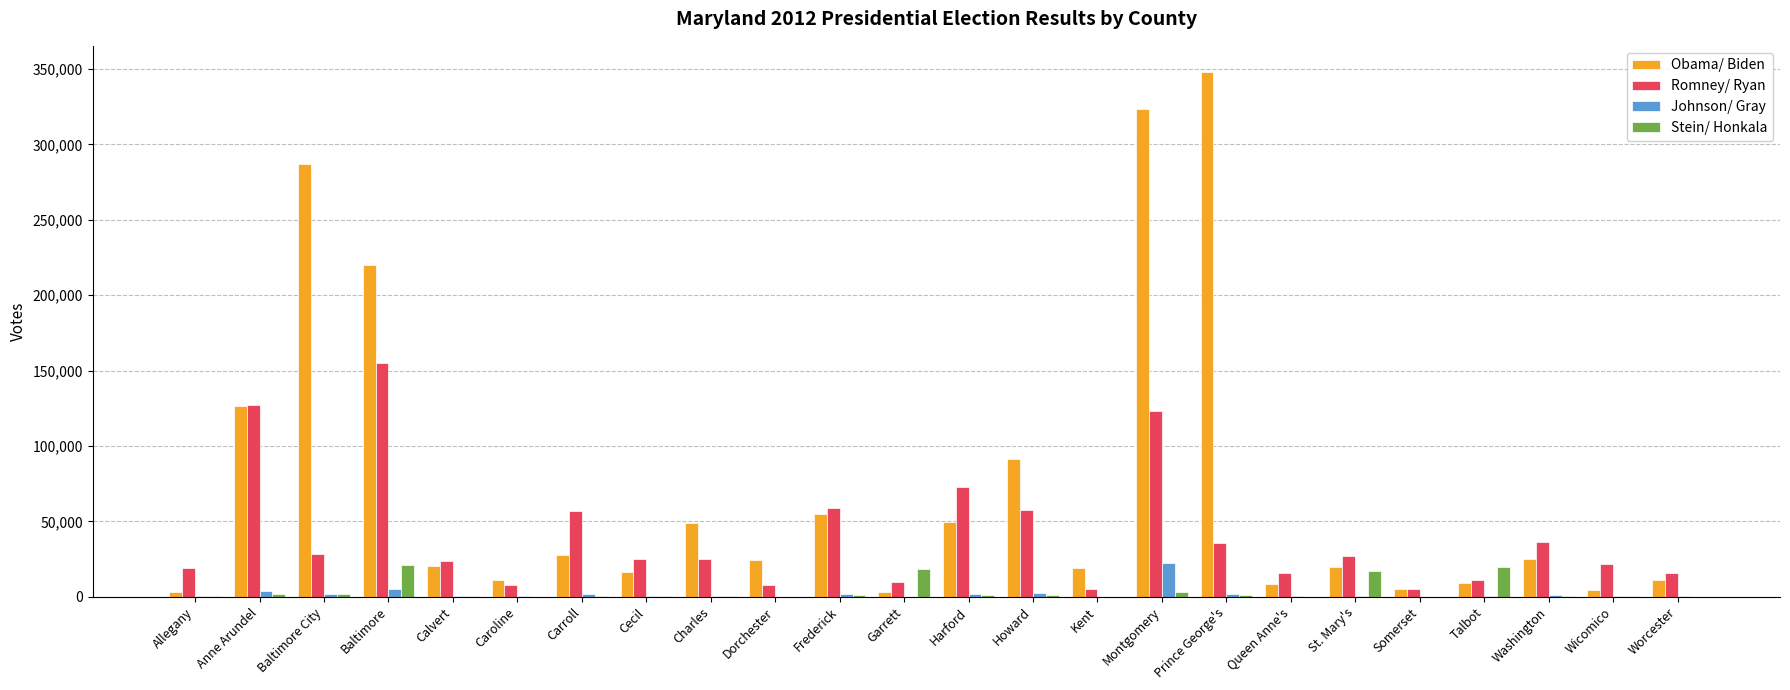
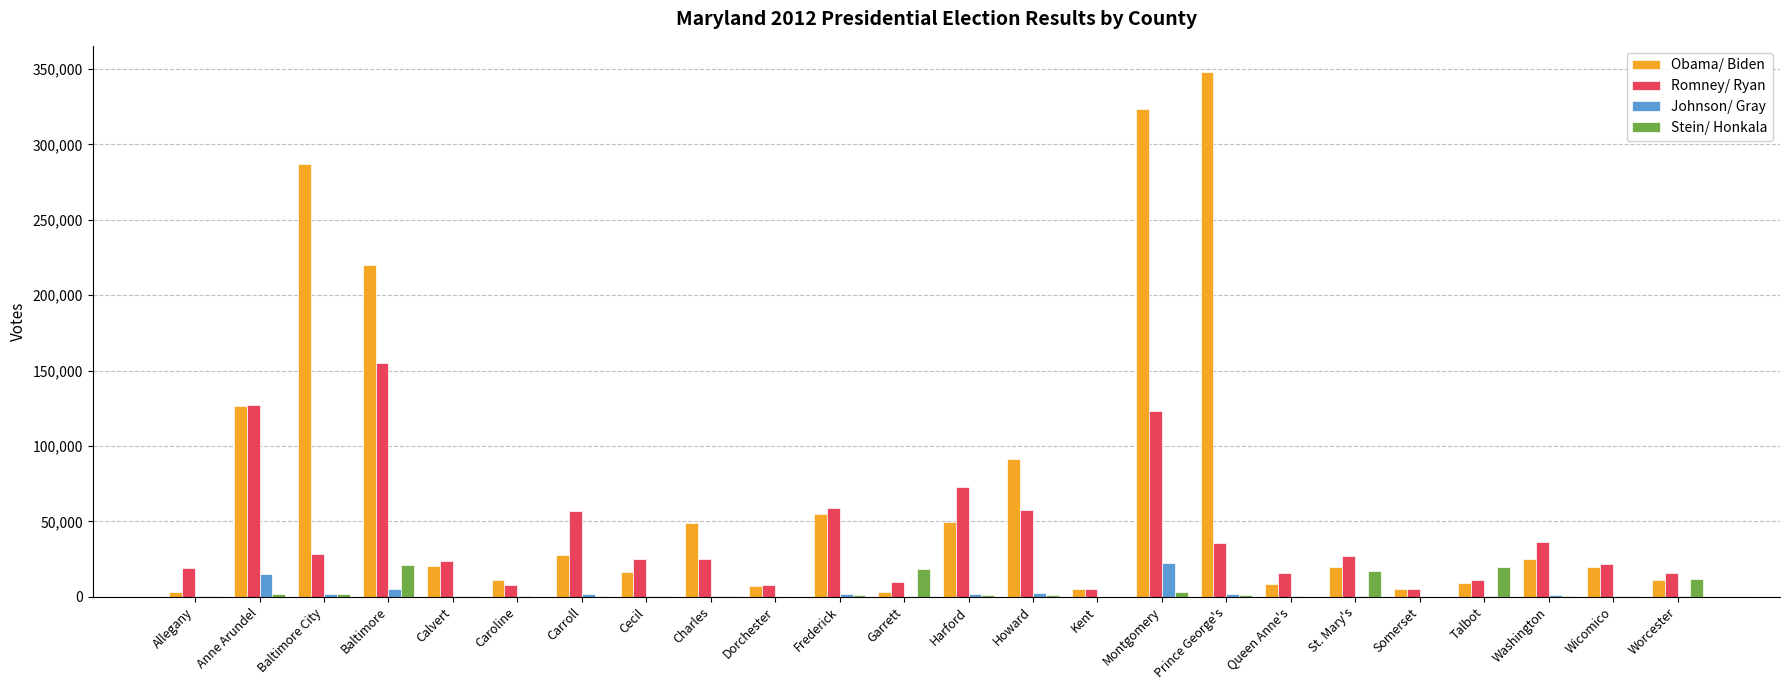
  {
    "Obama/ Biden": {
      "Allegany": "3,000",
      "Anne Arundel": "127,000",
      "Baltimore City": "287,000",
      "Baltimore": "220,000",
      "Calvert": "21,000",
      "Caroline": "11,000",
      "Carroll": "28,000",
      "Cecil": "17,000",
      "Charles": "49,000",
-     "Dorchester": "24,000",
+     "Dorchester": "7,000",
      "Frederick": "55,000",
      "Garrett": "3,000",
      "Harford": "50,000",
      "Howard": "91,000",
-     "Kent": "19,000",
+     "Kent": "5,000",
      "Montgomery": "323,000",
      "Prince George's": "348,000",
      "Queen Anne's": "9,000",
      "St. Mary's": "20,000",
      "Somerset": "5,000",
      "Talbot": "9,000",
      "Washington": "25,000",
-     "Wicomico": "5,000",
+     "Wicomico": "20,000",
      "Worcester": "11,000"
    },
    "Romney/ Ryan": {
      "Allegany": "19,000",
      "Anne Arundel": "127,000",
      "Baltimore City": "28,000",
      "Baltimore": "155,000",
      "Calvert": "24,000",
      "Caroline": "8,000",
      "Carroll": "57,000",
      "Cecil": "25,000",
      "Charles": "25,000",
      "Dorchester": "8,000",
      "Frederick": "59,000",
      "Garrett": "10,000",
      "Harford": "73,000",
      "Howard": "58,000",
      "Kent": "5,000",
      "Montgomery": "123,000",
      "Prince George's": "36,000",
      "Queen Anne's": "16,000",
      "St. Mary's": "27,000",
      "Somerset": "5,000",
      "Talbot": "11,000",
      "Washington": "36,000",
      "Wicomico": "22,000",
      "Worcester": "16,000"
    },
    "Johnson/ Gray": {
-     "Anne Arundel": "4,000",
+     "Anne Arundel": "15,000",
      "Baltimore City": "2,000",
      "Baltimore": "5,000",
      "Frederick": "2,000",
      "Harford": "2,000",
      "Howard": "2,000",
      "Montgomery": "23,000",
      "Prince George's": "2,000"
    },
    "Stein/ Honkala": {
      "Anne Arundel": "2,000",
      "Baltimore City": "2,000",
      "Baltimore": "21,000",
      "Garrett": "18,000",
      "Montgomery": "3,000",
      "St. Mary's": "17,000",
      "Talbot": "20,000",
-     "Worcester": "0"
+     "Worcester": "12,000"
    }
  }
